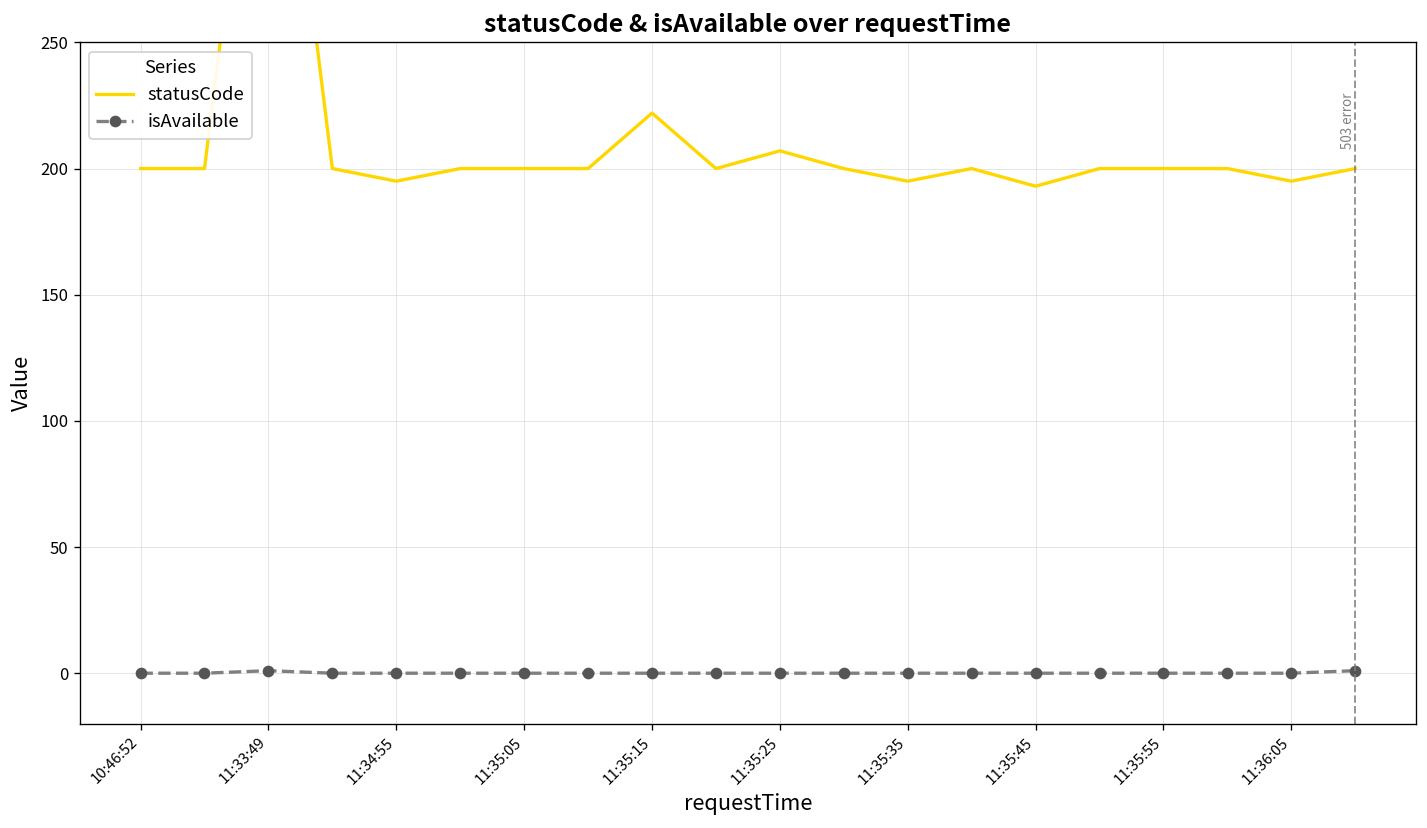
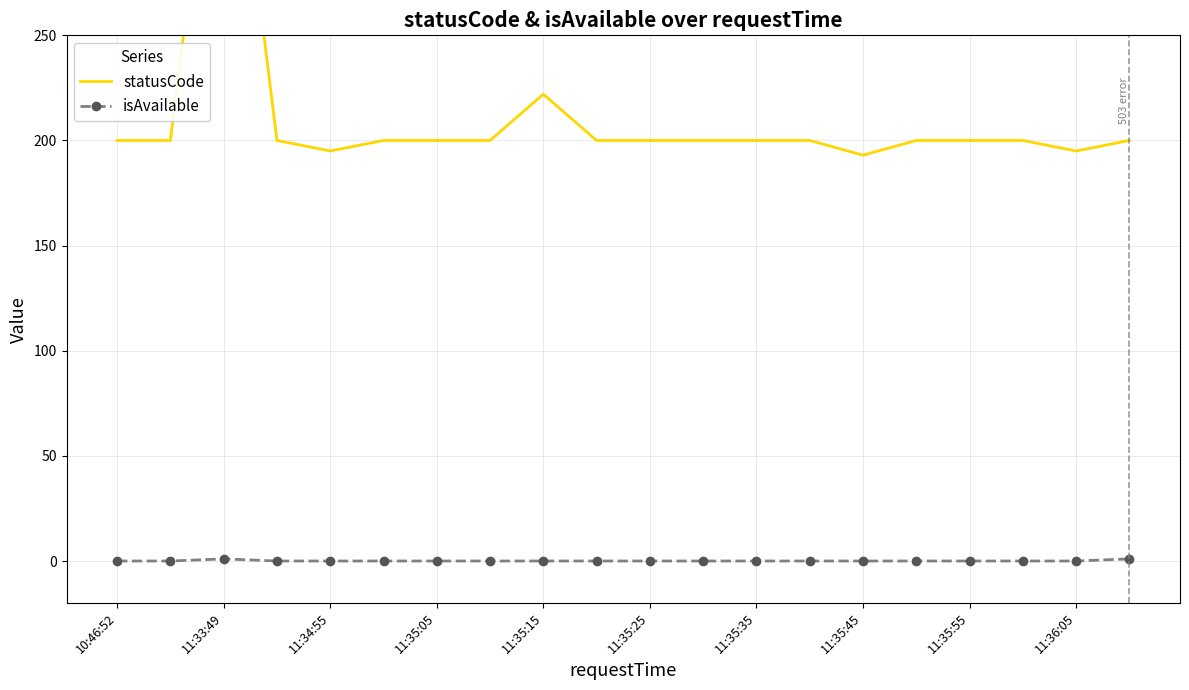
  {
    "statusCode": {
      "10:46:52": 200,
      "11:34:55": 195,
      "11:35:05": 200,
      "11:35:15": 222,
-     "11:35:25": 207,
-     "11:35:35": 195,
+     "11:35:25": 200,
+     "11:35:35": 200,
      "11:35:45": 193,
      "11:35:55": 200,
      "11:36:05": 195
    },
    "isAvailable": {
      "10:46:52": 0,
      "11:33:49": 1,
      "11:34:55": 0,
      "11:35:05": 0,
      "11:35:15": 0,
      "11:35:25": 0,
      "11:35:35": 0,
      "11:35:45": 0,
      "11:35:55": 0,
      "11:36:05": 0
    }
  }
